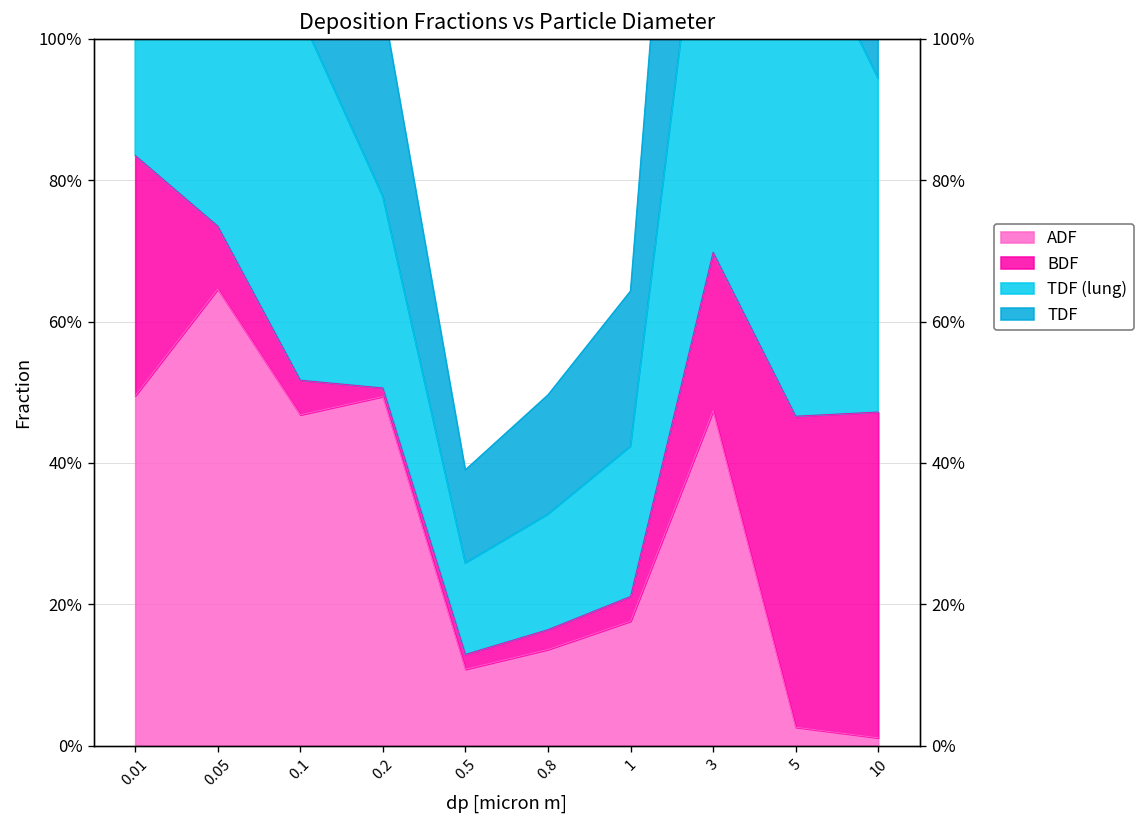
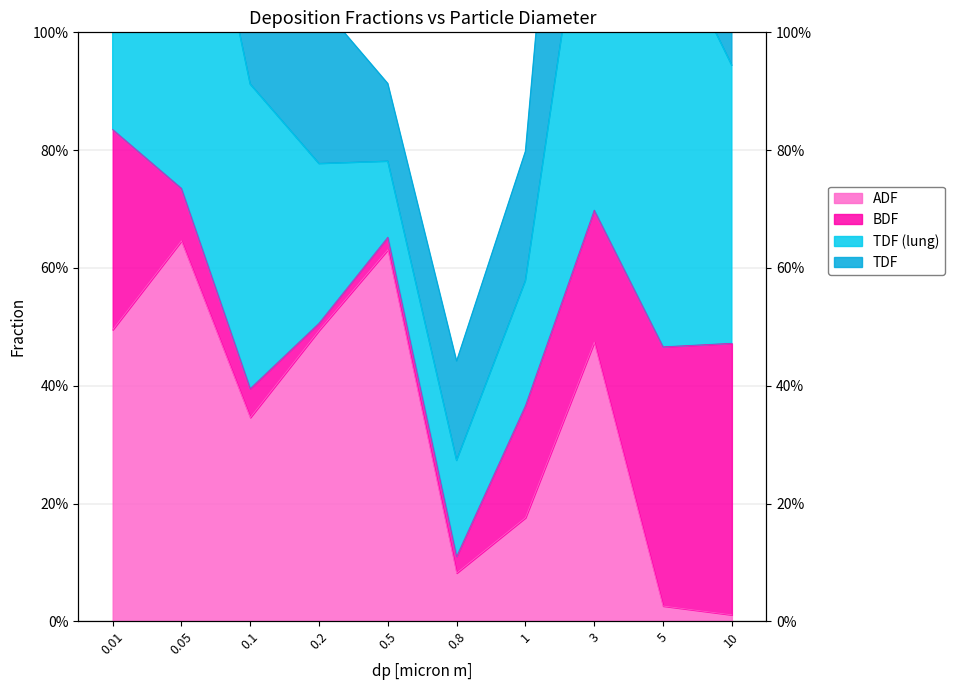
  {
    "ADF": {
      "0.01": "50%",
      "0.05": "65%",
-     "0.1": "47%",
+     "0.1": "35%",
      "0.2": "49%",
-     "0.5": "11%",
-     "0.8": "14%",
+     "0.5": "63%",
+     "0.8": "8%",
      "1": "18%",
      "3": "47%",
      "5": "3%",
      "10": "1%"
    },
    "BDF": {
      "0.01": "34%",
      "0.05": "9%",
      "0.1": "5%",
      "0.2": "1%",
      "0.5": "2%",
      "0.8": "3%",
-     "1": "4%",
+     "1": "19%",
      "3": "22%",
      "5": "44%",
      "10": "46%"
    }
  }
